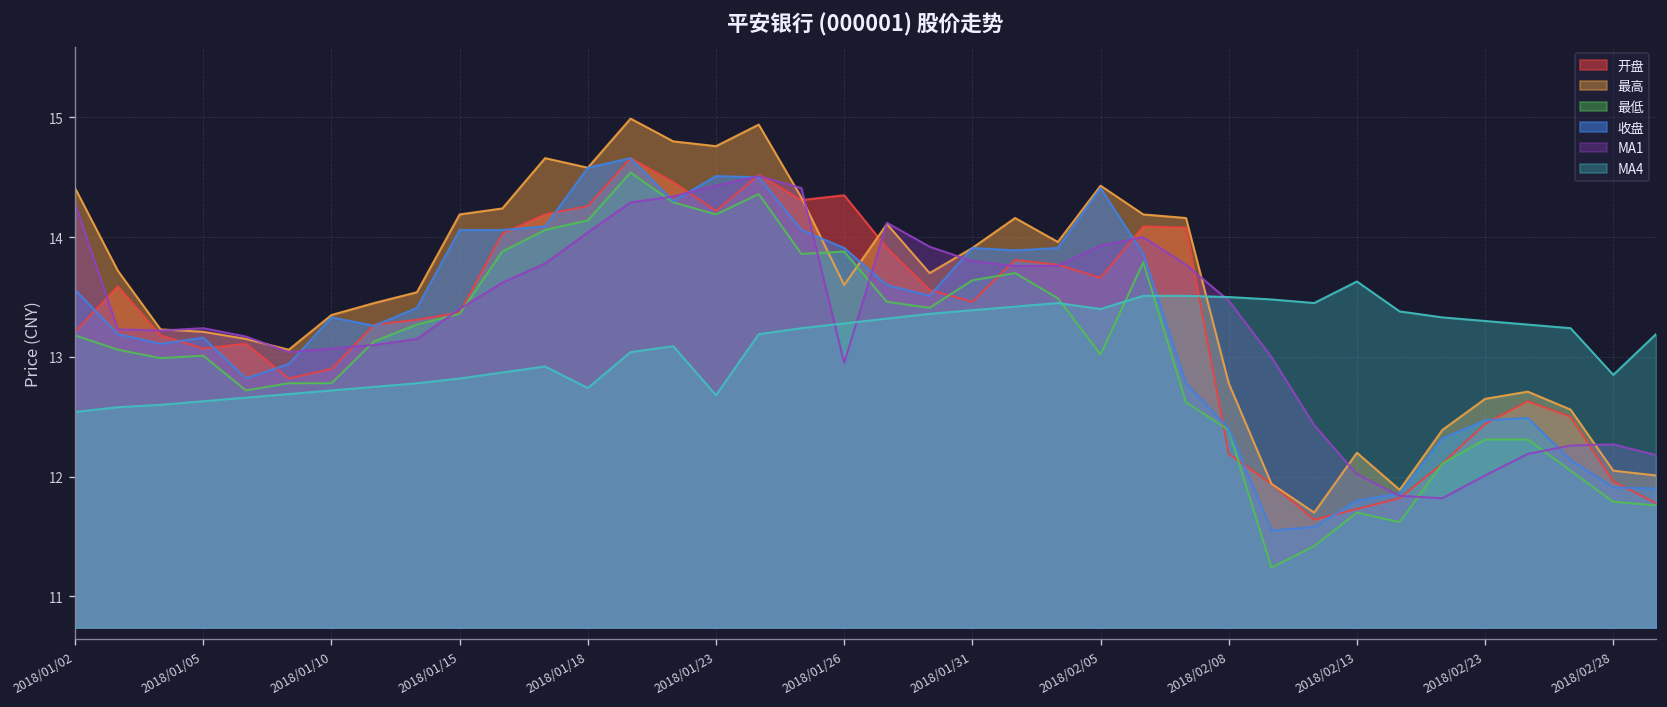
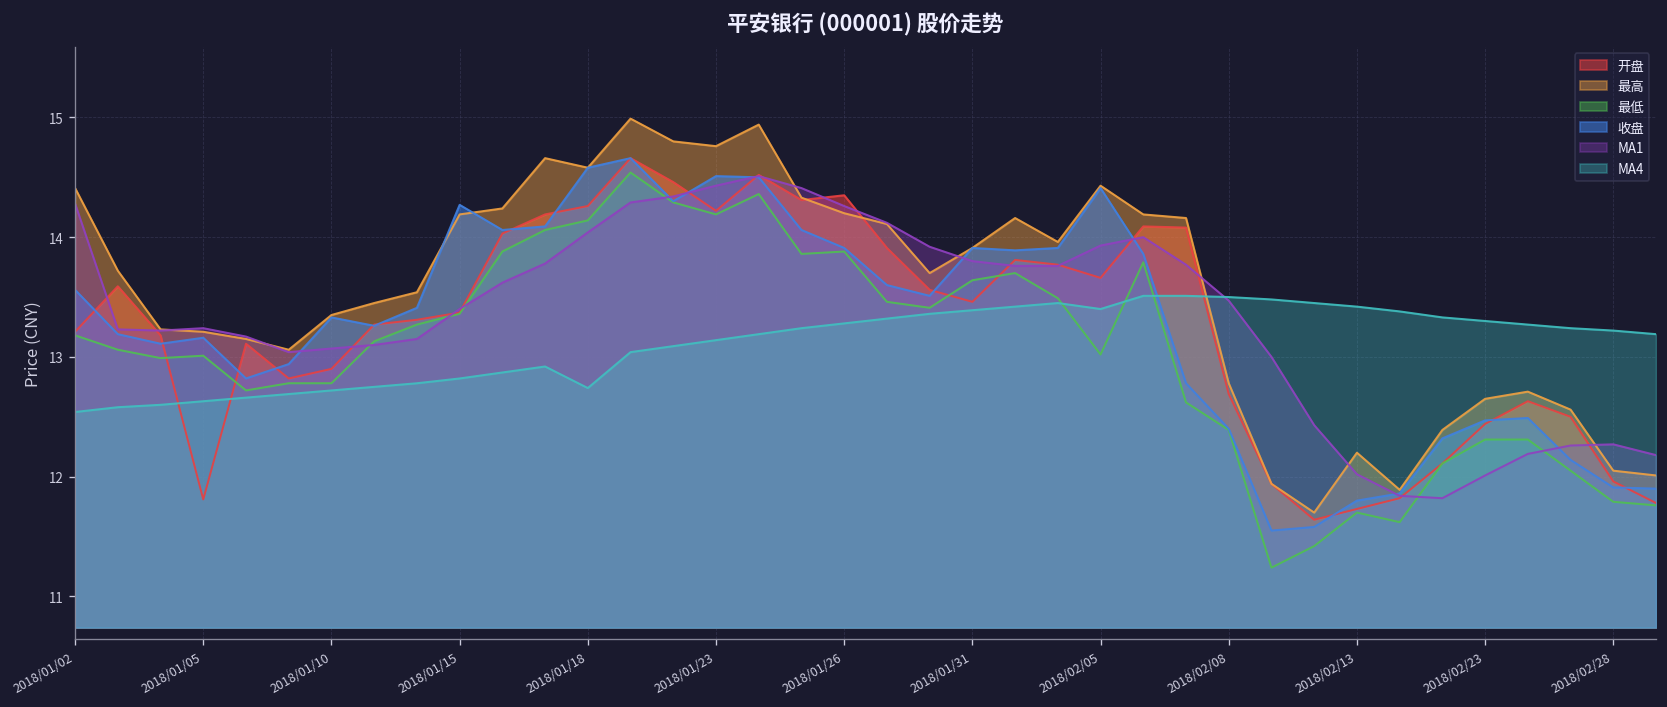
  {
    "开盘": {
      "2018/01/02": 13.2,
-     "2018/01/05": 13.1,
+     "2018/01/05": 11.8,
      "2018/01/10": 12.9,
      "2018/01/18": 14.3,
      "2018/01/23": 14.2,
      "2018/01/26": 14.4,
      "2018/01/31": 13.5,
      "2018/02/05": 13.7,
-     "2018/02/08": 12.2,
+     "2018/02/08": 12.7,
      "2018/02/13": 11.7,
      "2018/02/23": 12.4,
      "2018/02/28": 12.0
    },
    "最高": {
      "2018/01/02": 14.4,
      "2018/01/05": 13.2,
      "2018/01/15": 14.2,
      "2018/01/23": 14.8,
-     "2018/01/26": 13.6,
+     "2018/01/26": 14.2,
      "2018/02/08": 12.8,
      "2018/02/13": 12.2,
      "2018/02/23": 12.7,
      "2018/02/28": 12.1
    },
    "最低": {
      "2018/01/02": 13.2,
      "2018/01/05": 13.0,
      "2018/01/10": 12.8,
      "2018/01/18": 14.1,
      "2018/01/23": 14.2,
      "2018/01/26": 13.9,
      "2018/01/31": 13.6,
      "2018/02/05": 13.0,
      "2018/02/13": 11.7,
      "2018/02/23": 12.3,
      "2018/02/28": 11.8
    },
    "收盘": {
      "2018/01/02": 13.6,
      "2018/01/05": 13.2,
-     "2018/01/15": 14.1,
+     "2018/01/15": 14.3,
      "2018/01/23": 14.5,
      "2018/01/26": 13.9,
      "2018/02/13": 11.8,
      "2018/02/23": 12.5,
      "2018/02/28": 11.9
    },
    "MA1": {
      "2018/01/02": 14.3,
      "2018/01/05": 13.2,
      "2018/01/10": 13.1,
      "2018/01/15": 13.4,
      "2018/01/18": 14.0,
      "2018/01/23": 14.4,
-     "2018/01/26": 13.0,
+     "2018/01/26": 14.3,
      "2018/01/31": 13.8,
      "2018/02/05": 13.9,
      "2018/02/08": 13.5,
      "2018/02/13": 12.0,
      "2018/02/23": 12.0,
      "2018/02/28": 12.3
    },
    "MA4": {
      "2018/01/02": 12.5,
      "2018/01/05": 12.6,
      "2018/01/10": 12.7,
      "2018/01/15": 12.8,
      "2018/01/18": 12.7,
-     "2018/01/23": 12.7,
+     "2018/01/23": 13.1,
      "2018/01/26": 13.3,
      "2018/01/31": 13.4,
      "2018/02/05": 13.4,
      "2018/02/08": 13.5,
-     "2018/02/13": 13.6,
+     "2018/02/13": 13.4,
      "2018/02/23": 13.3,
-     "2018/02/28": 12.9
+     "2018/02/28": 13.2
    }
  }
